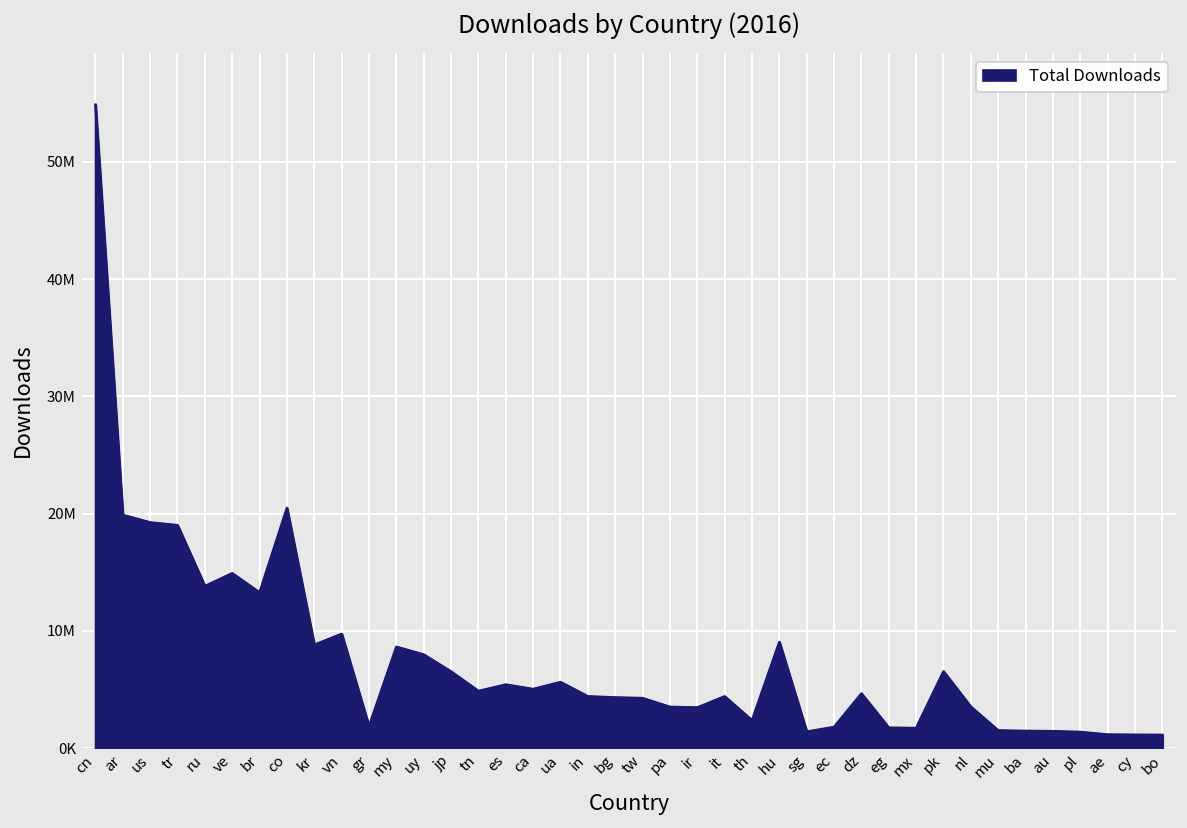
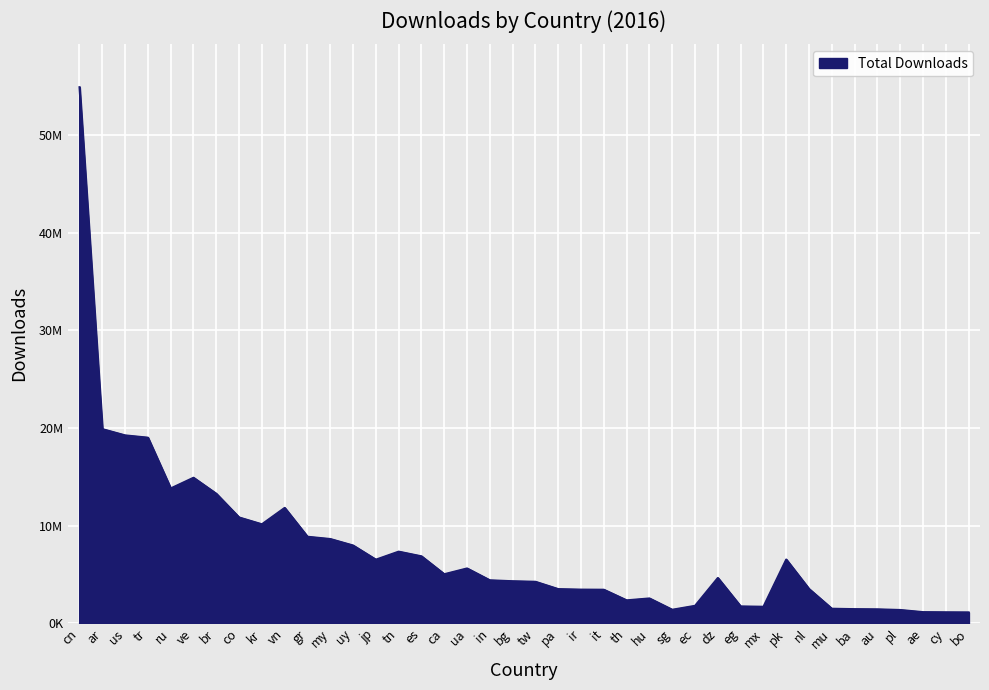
  {
    "cn": 55000000,
    "ar": 20000000,
    "us": 19000000,
    "tr": 19000000,
    "ru": 14000000,
    "ve": 15000000,
    "br": 13000000,
-   "co": 20000000,
-   "kr": 9000000,
-   "vn": 10000000,
-   "gr": 2000000,
+   "co": 11000000,
+   "kr": 10000000,
+   "vn": 12000000,
+   "gr": 9000000,
    "my": 9000000,
    "uy": 8000000,
    "jp": 7000000,
-   "tn": 5000000,
-   "es": 5000000,
+   "tn": 7000000,
+   "es": 7000000,
    "ca": 5000000,
    "ua": 6000000,
    "in": 4000000,
    "bg": 4000000,
    "tw": 4000000,
    "pa": 4000000,
    "ir": 3000000,
-   "it": 4000000,
+   "it": 3000000,
    "th": 2000000,
-   "hu": 9000000,
+   "hu": 3000000,
    "sg": 1000000,
    "ec": 2000000,
    "dz": 5000000,
    "eg": 2000000,
    "mx": 2000000,
    "pk": 7000000,
    "nl": 4000000,
    "mu": 2000000,
    "ba": 1000000,
    "au": 1000000,
    "pl": 1000000,
    "ae": 1000000,
    "cy": 1000000,
    "bo": 1000000
  }
